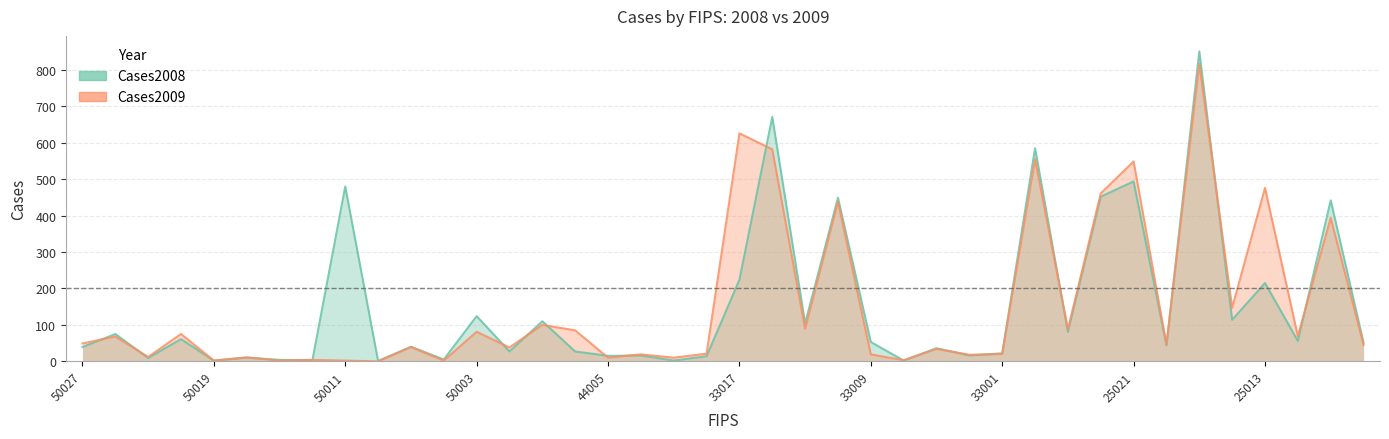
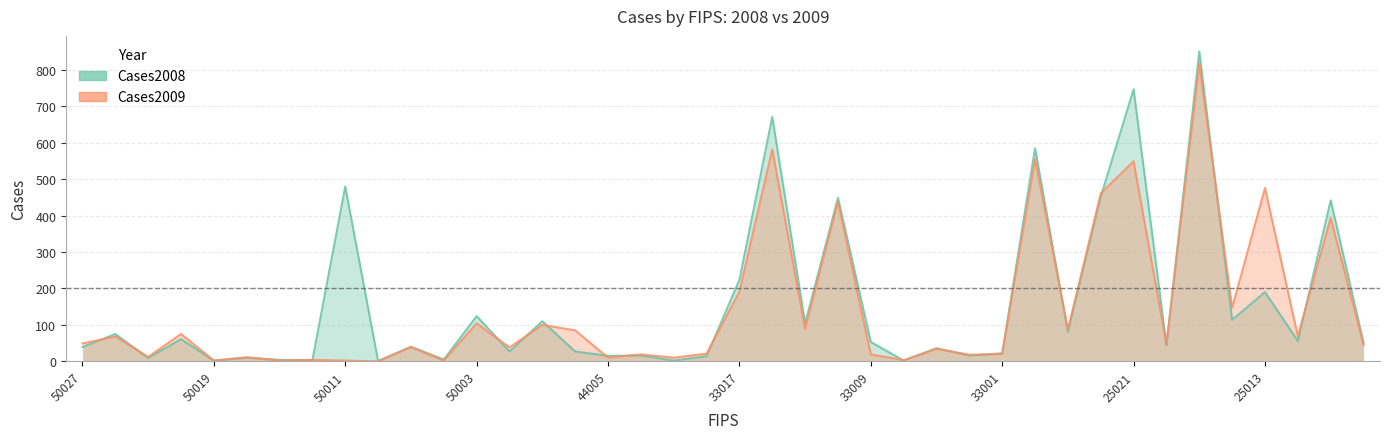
  {
    "Cases2008": {
      "50027": 40,
      "50011": 480,
      "50003": 120,
      "33017": 220,
      "33009": 50,
-     "25021": 490,
-     "25013": 220
+     "25021": 750,
+     "25013": 190
    },
    "Cases2009": {
      "50027": 50,
      "50011": 0,
-     "50003": 80,
-     "33017": 630,
+     "50003": 100,
+     "33017": 190,
      "33009": 20,
      "25021": 550,
      "25013": 480
    }
  }
